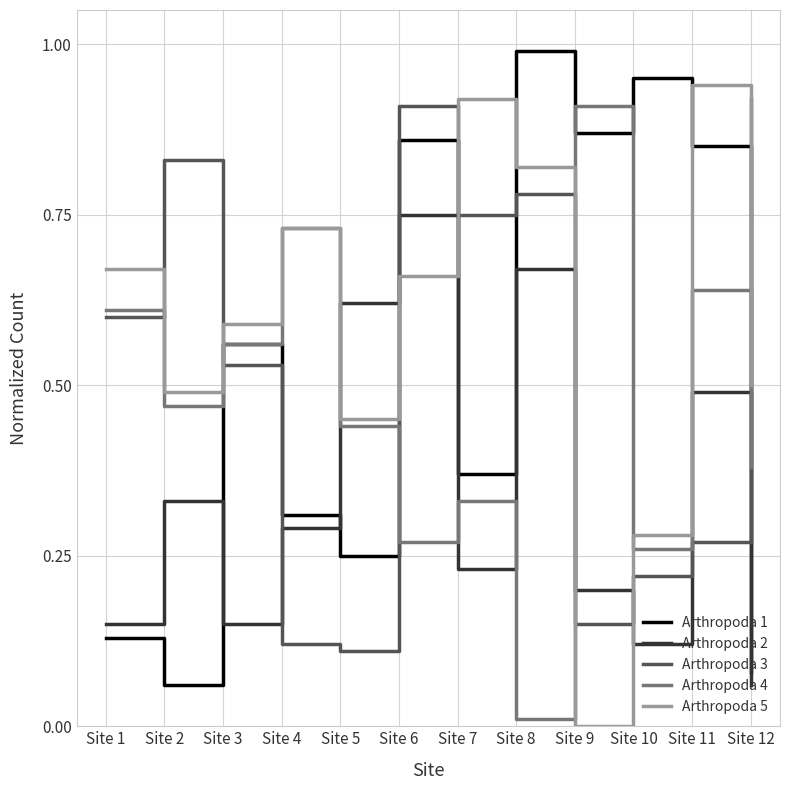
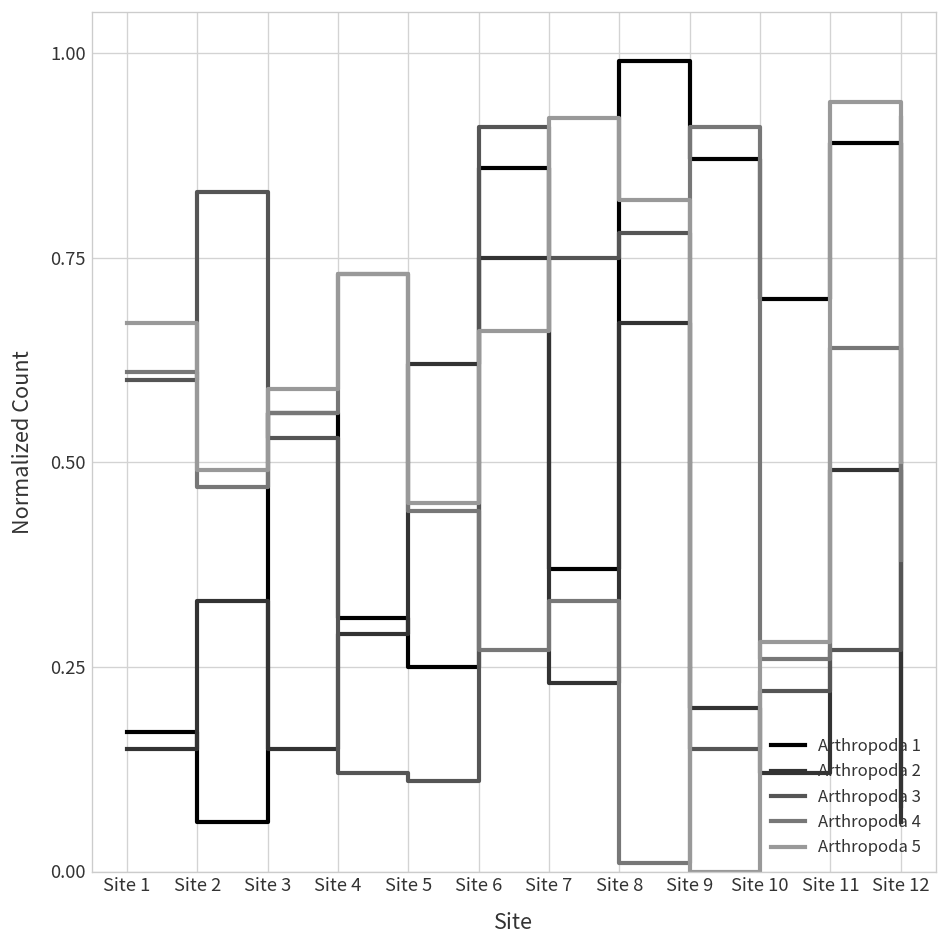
  {
    "Arthropoda 1": {
-     "Site 1": 0.13,
+     "Site 1": 0.17,
      "Site 2": 0.06,
      "Site 4": 0.31,
      "Site 5": 0.25,
      "Site 6": 0.86,
      "Site 7": 0.37,
      "Site 8": 0.99,
      "Site 9": 0.87,
-     "Site 10": 0.95,
-     "Site 11": 0.85,
+     "Site 10": 0.70,
+     "Site 11": 0.89,
      "Site 12": 0.08
    }
  }
